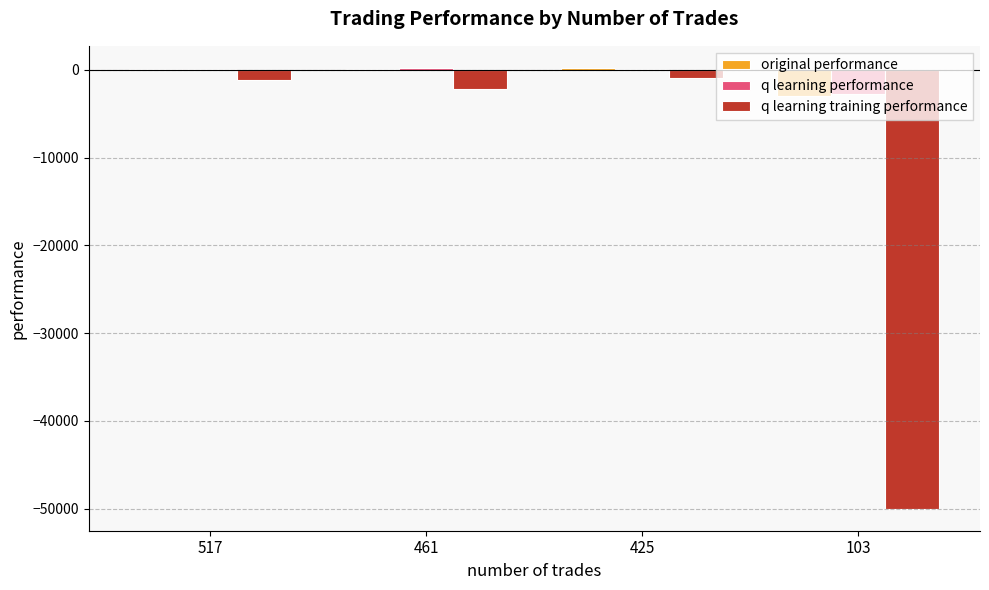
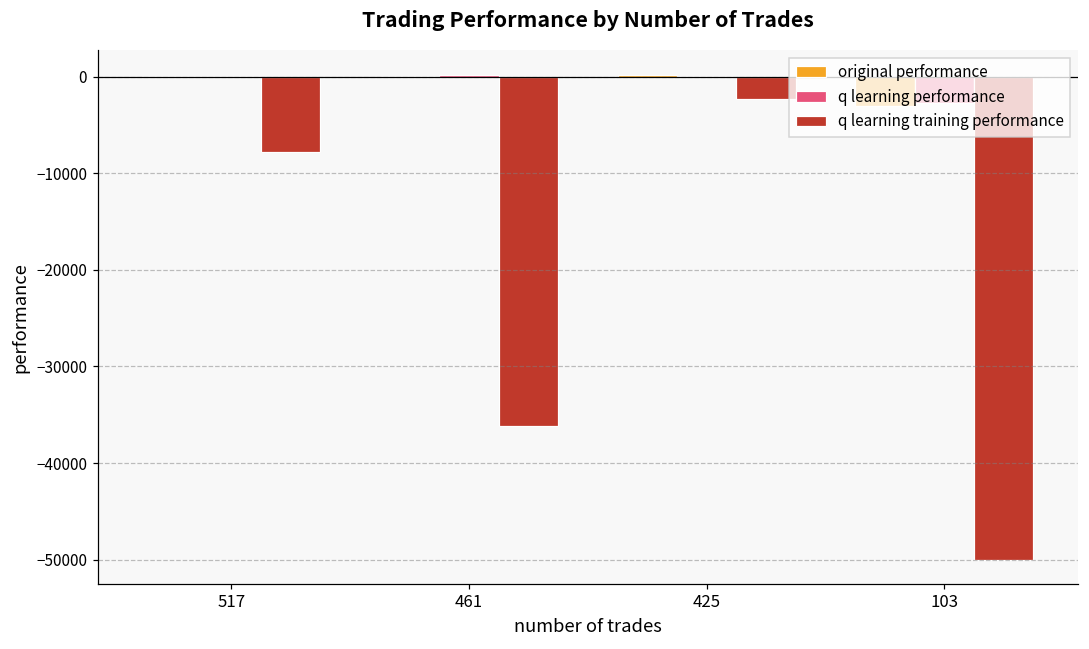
  {
    "q learning training performance": {
-     "517": -1000,
-     "461": -2000,
-     "425": -1000,
+     "517": -8000,
+     "461": -36000,
+     "425": -2000,
      "103": -50000
    }
  }
